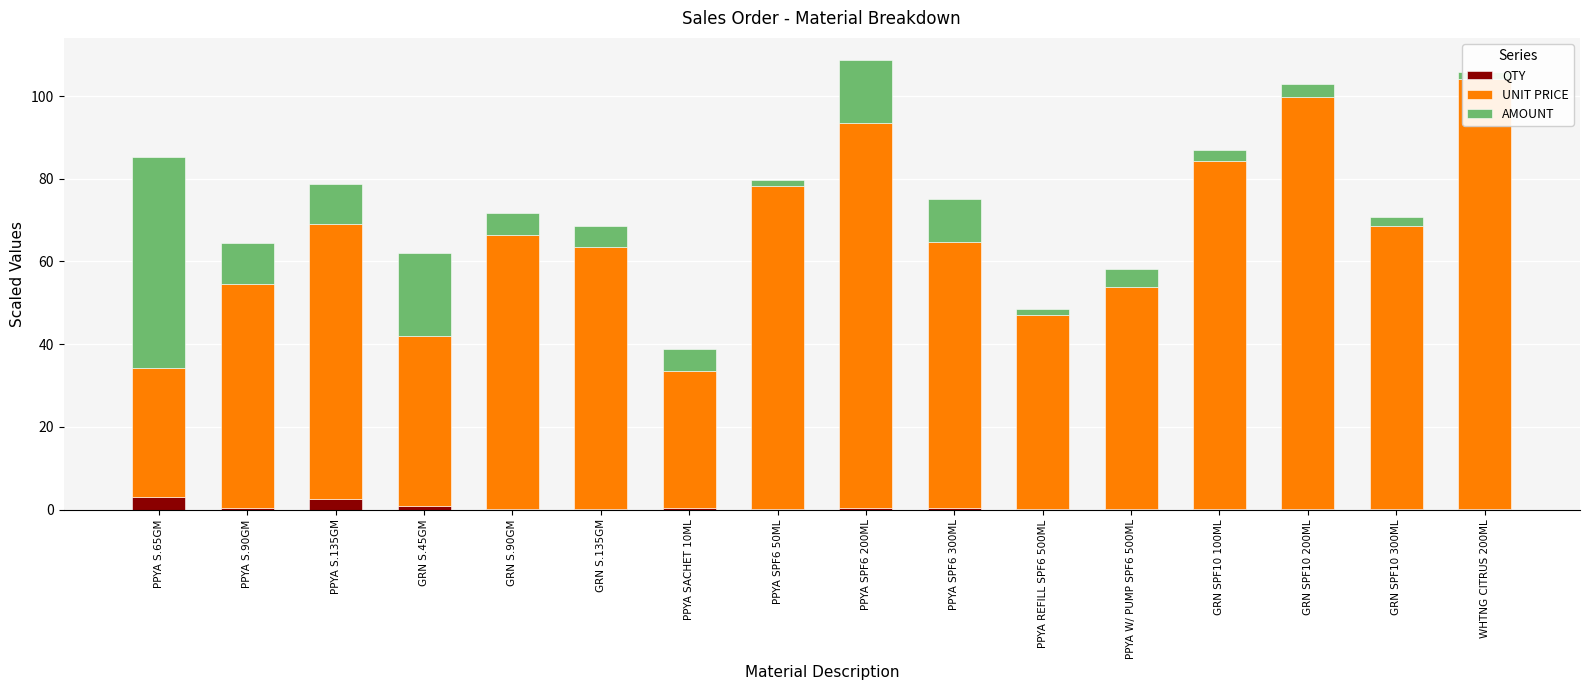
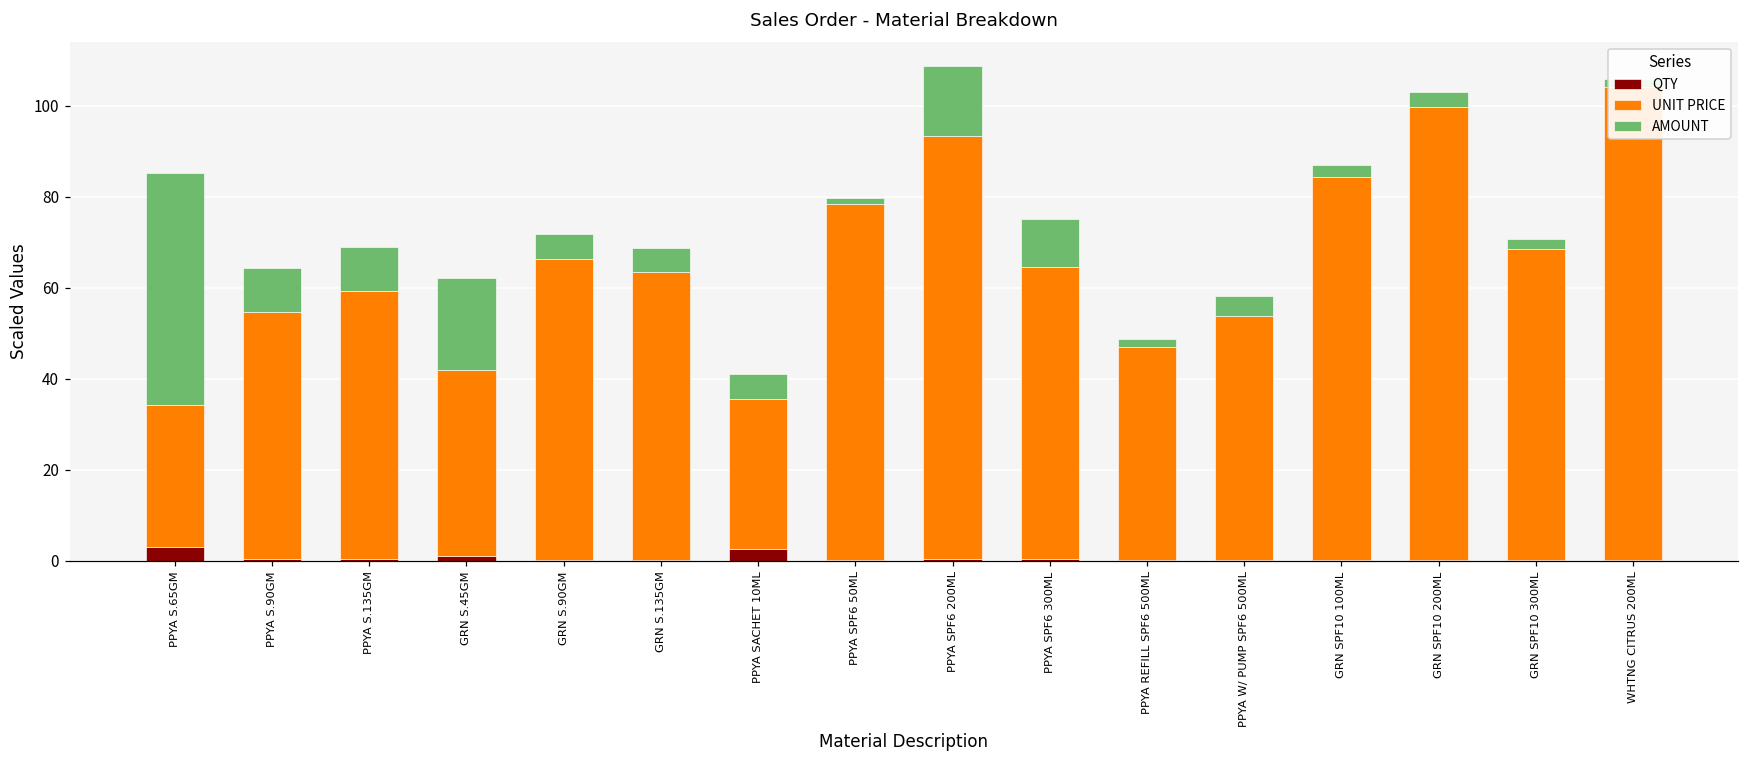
  {
    "QTY": {
      "PPYA S.65GM": 3,
-     "PPYA S.135GM": 3,
+     "PPYA S.135GM": 0,
      "GRN S.45GM": 1,
-     "PPYA SACHET 10ML": 0
+     "PPYA SACHET 10ML": 2
    },
    "UNIT PRICE": {
      "PPYA S.65GM": 31,
      "PPYA S.90GM": 54,
-     "PPYA S.135GM": 67,
+     "PPYA S.135GM": 59,
      "GRN S.45GM": 41,
      "GRN S.90GM": 66,
      "GRN S.135GM": 63,
      "PPYA SACHET 10ML": 33,
      "PPYA SPF6 50ML": 78,
      "PPYA SPF6 200ML": 93,
      "PPYA SPF6 300ML": 64,
      "PPYA REFILL SPF6 500ML": 47,
      "PPYA W/ PUMP SPF6 500ML": 54,
      "GRN SPF10 100ML": 84,
      "GRN SPF10 200ML": 100,
      "GRN SPF10 300ML": 68
    },
    "AMOUNT": {
      "PPYA S.65GM": 51,
      "PPYA S.90GM": 10,
      "PPYA S.135GM": 10,
      "GRN S.45GM": 20,
      "GRN S.90GM": 5,
      "GRN S.135GM": 5,
      "PPYA SACHET 10ML": 5,
      "PPYA SPF6 50ML": 1,
      "PPYA SPF6 200ML": 15,
      "PPYA SPF6 300ML": 11,
      "PPYA REFILL SPF6 500ML": 2,
      "PPYA W/ PUMP SPF6 500ML": 4,
      "GRN SPF10 100ML": 3,
      "GRN SPF10 200ML": 3,
      "GRN SPF10 300ML": 2
    }
  }
